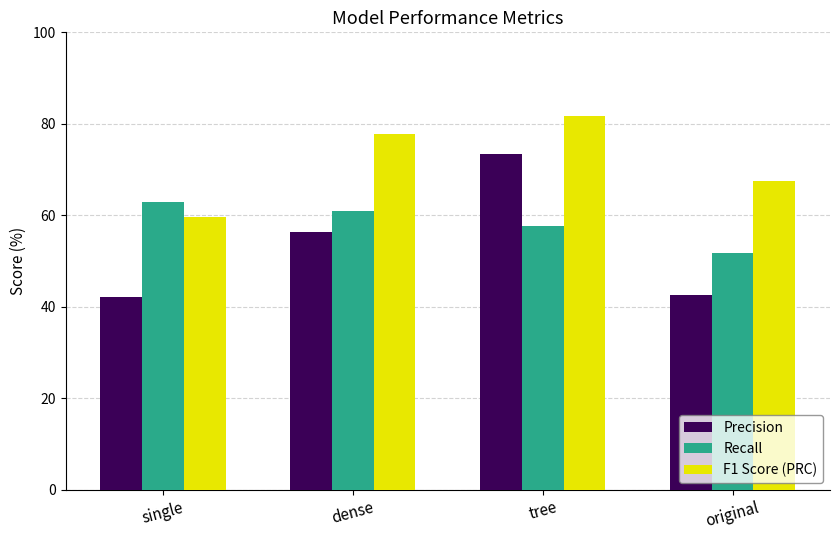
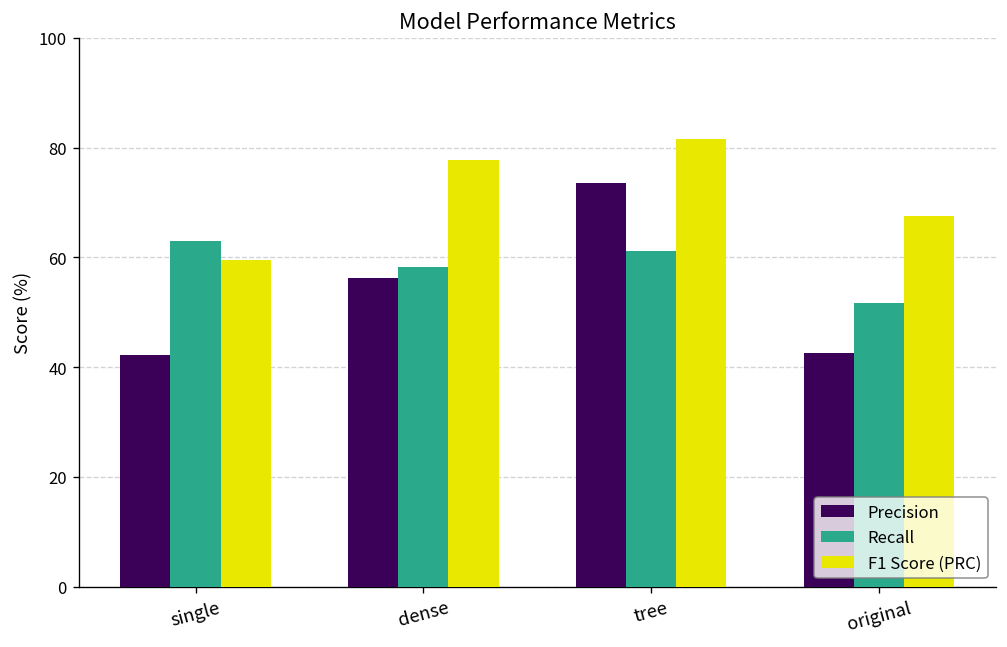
  {
    "Precision": {
      "single": 42,
      "dense": 56,
      "tree": 74,
      "original": 43
    },
    "Recall": {
      "single": 63,
-     "dense": 61,
-     "tree": 58,
+     "dense": 58,
+     "tree": 61,
      "original": 52
    },
    "F1 Score (PRC)": {
      "single": 60,
      "dense": 78,
      "tree": 82,
      "original": 68
    }
  }
